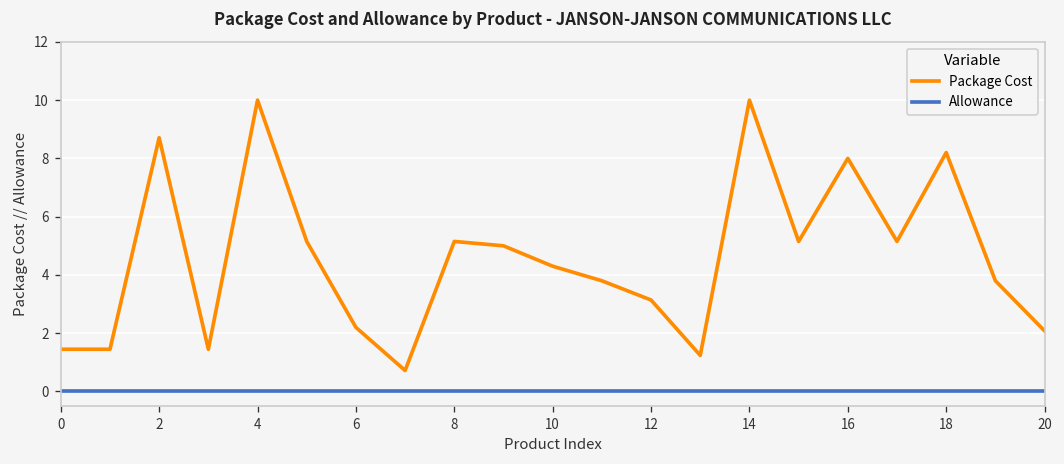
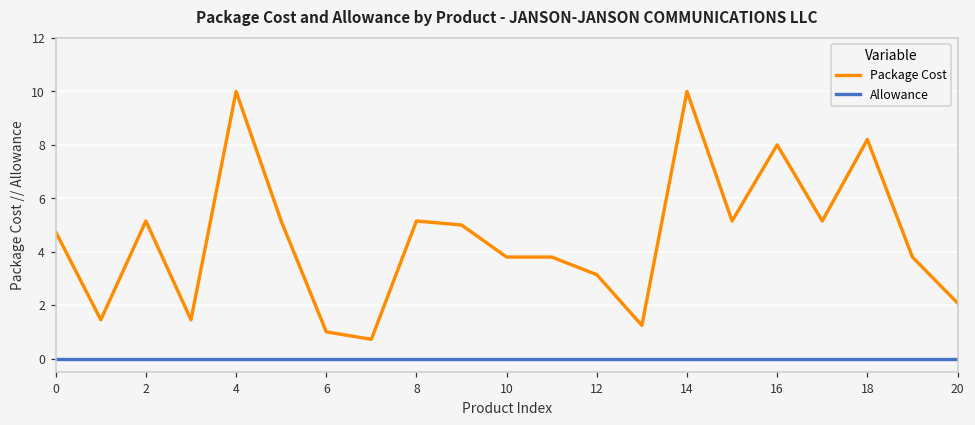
  {
    "Package Cost": {
-     "0": 1.5,
-     "2": 8.7,
+     "0": 4.7,
+     "2": 5.2,
      "4": 10.0,
-     "6": 2.2,
+     "6": 1.0,
      "8": 5.2,
-     "10": 4.3,
+     "10": 3.8,
      "12": 3.1,
      "14": 10.0,
      "16": 8.0,
      "18": 8.2,
      "20": 2.1
    },
    "Allowance": {
      "0": 0.0,
      "2": 0.0,
      "4": 0.0,
      "6": 0.0,
      "8": 0.0,
      "10": 0.0,
      "12": 0.0,
      "14": 0.0,
      "16": 0.0,
      "18": 0.0,
      "20": 0.0
    }
  }
